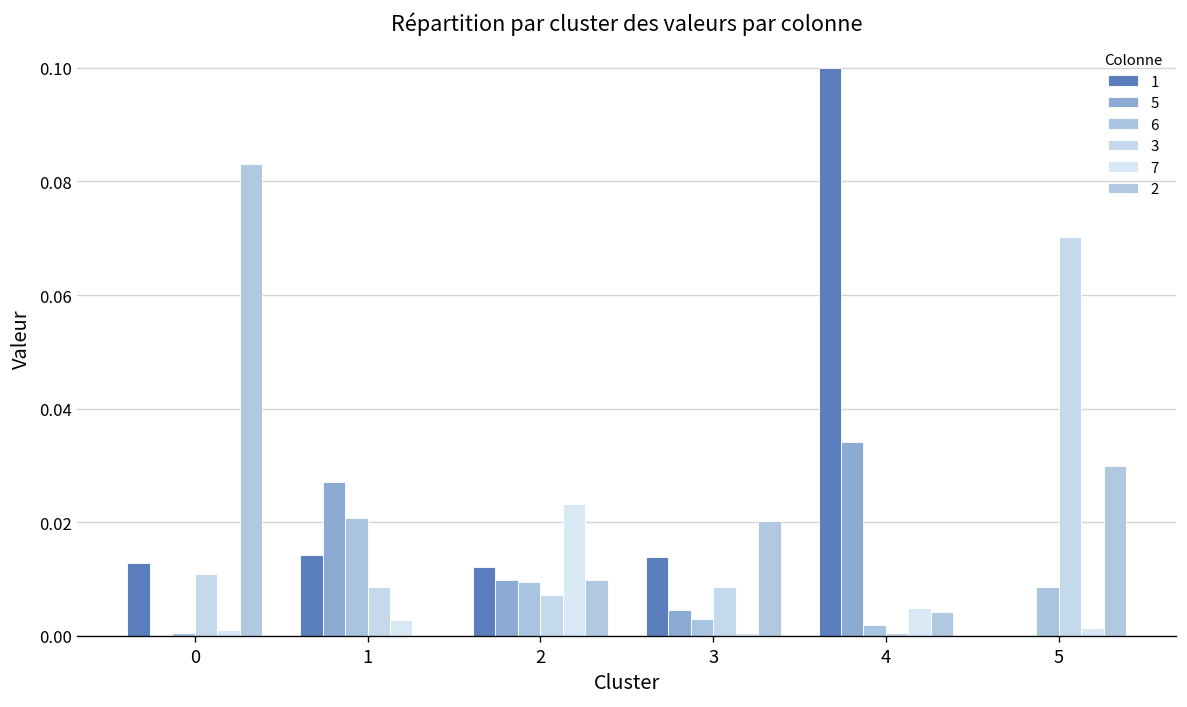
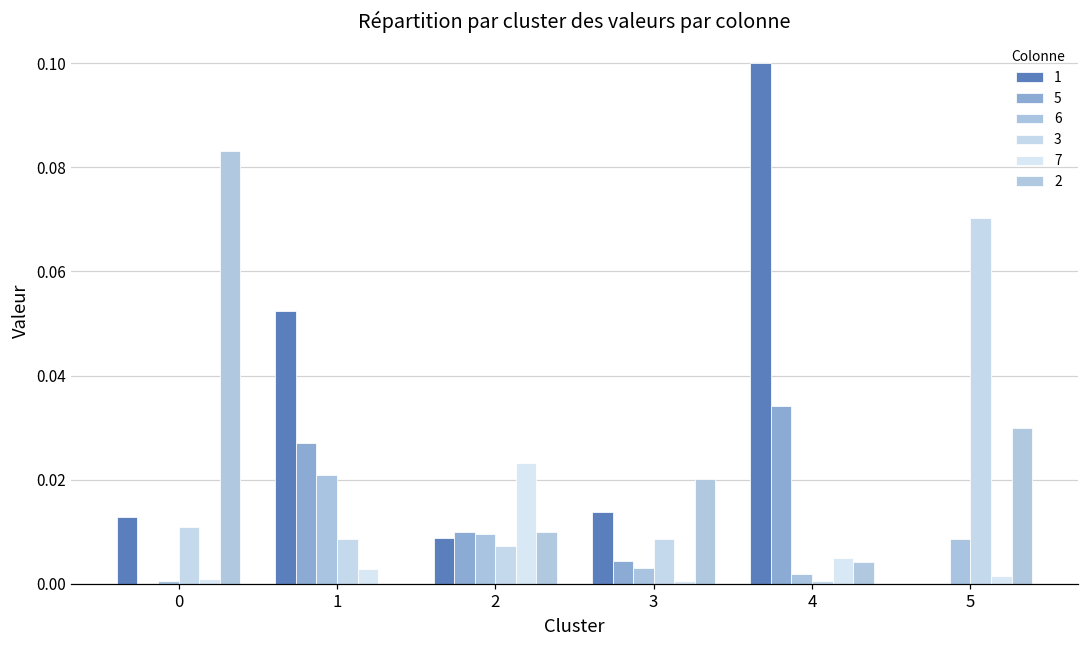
  {
    "1": {
      "0": 0.013,
-     "1": 0.014,
-     "2": 0.012,
+     "1": 0.052,
+     "2": 0.009,
      "3": 0.014,
      "4": 0.100,
      "5": 0.000
    }
  }
